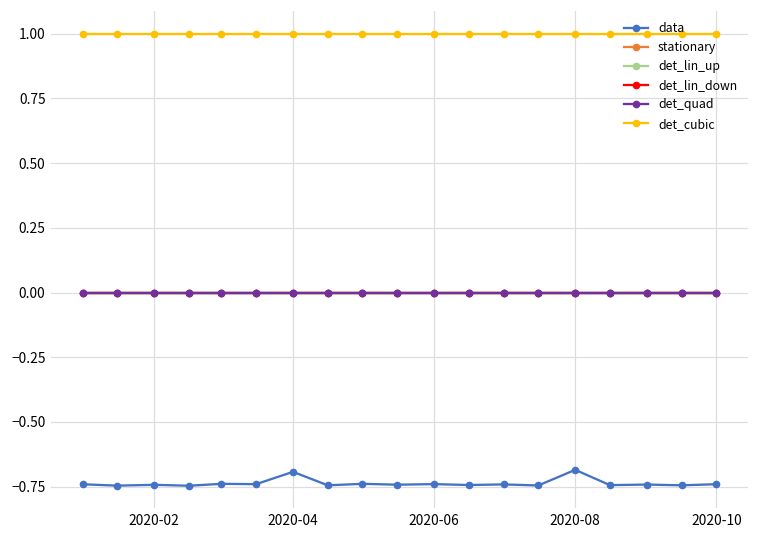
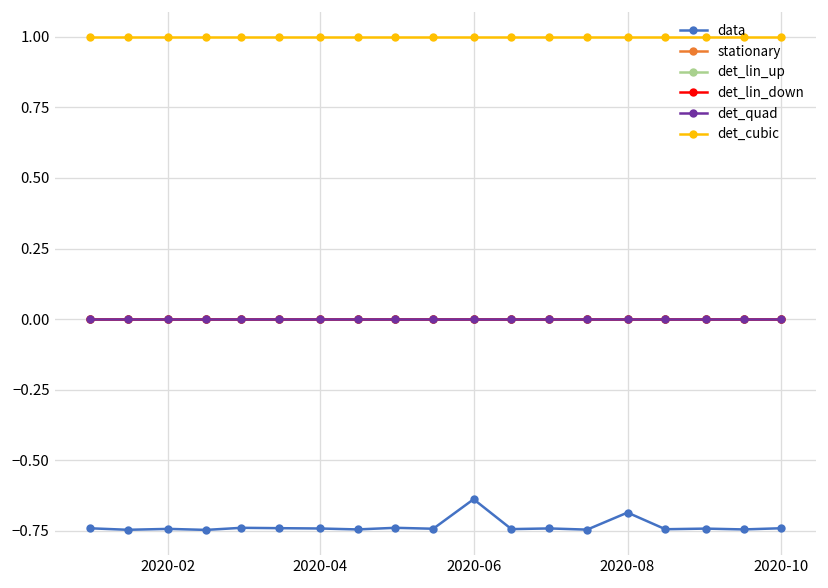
  {
    "data": {
      "2020-02": -0.74,
-     "2020-04": -0.69,
-     "2020-06": -0.74,
+     "2020-04": -0.74,
+     "2020-06": -0.64,
      "2020-08": -0.68,
      "2020-10": -0.74
    },
    "det_quad": {
      "2020-02": 0.00,
      "2020-04": 0.00,
      "2020-06": 0.00,
      "2020-08": 0.00,
      "2020-10": 0.00
    },
    "det_cubic": {
      "2020-02": 1.00,
      "2020-04": 1.00,
      "2020-06": 1.00,
      "2020-08": 1.00,
      "2020-10": 1.00
    }
  }
